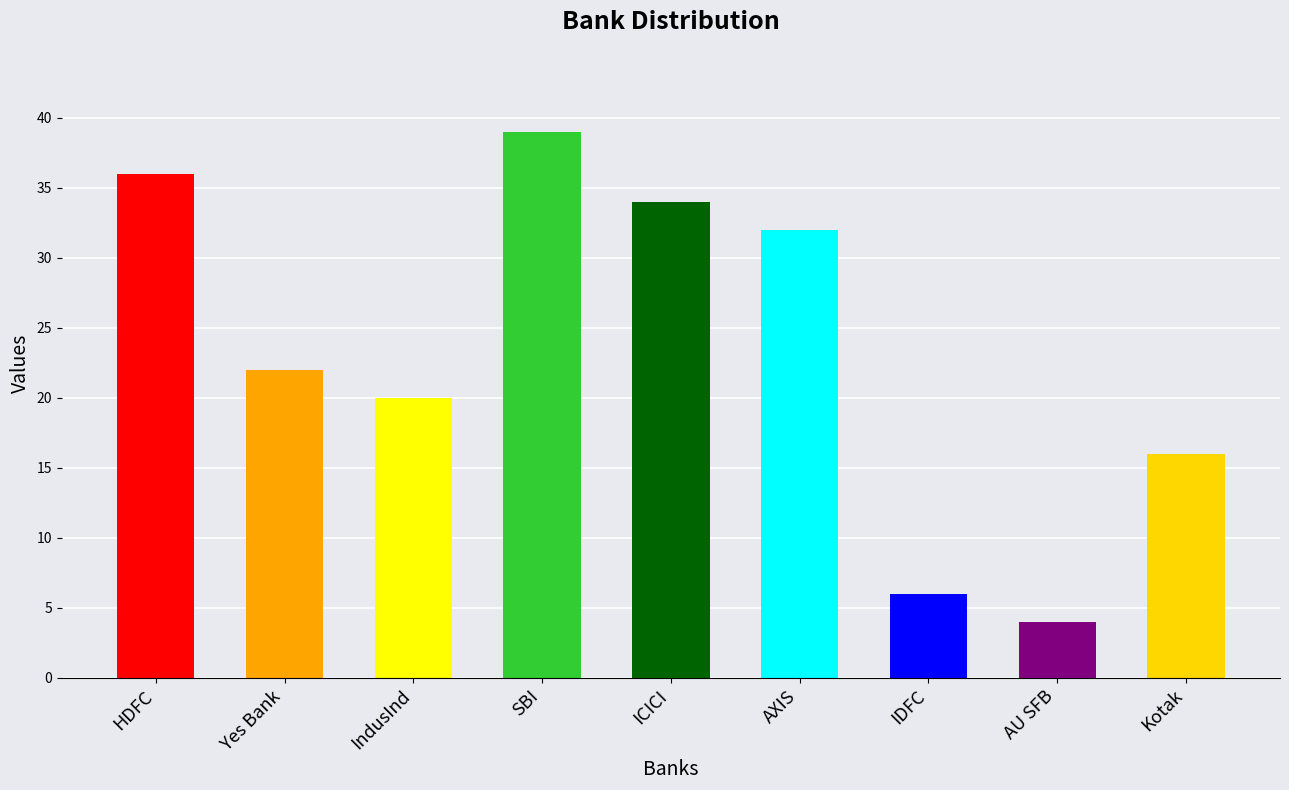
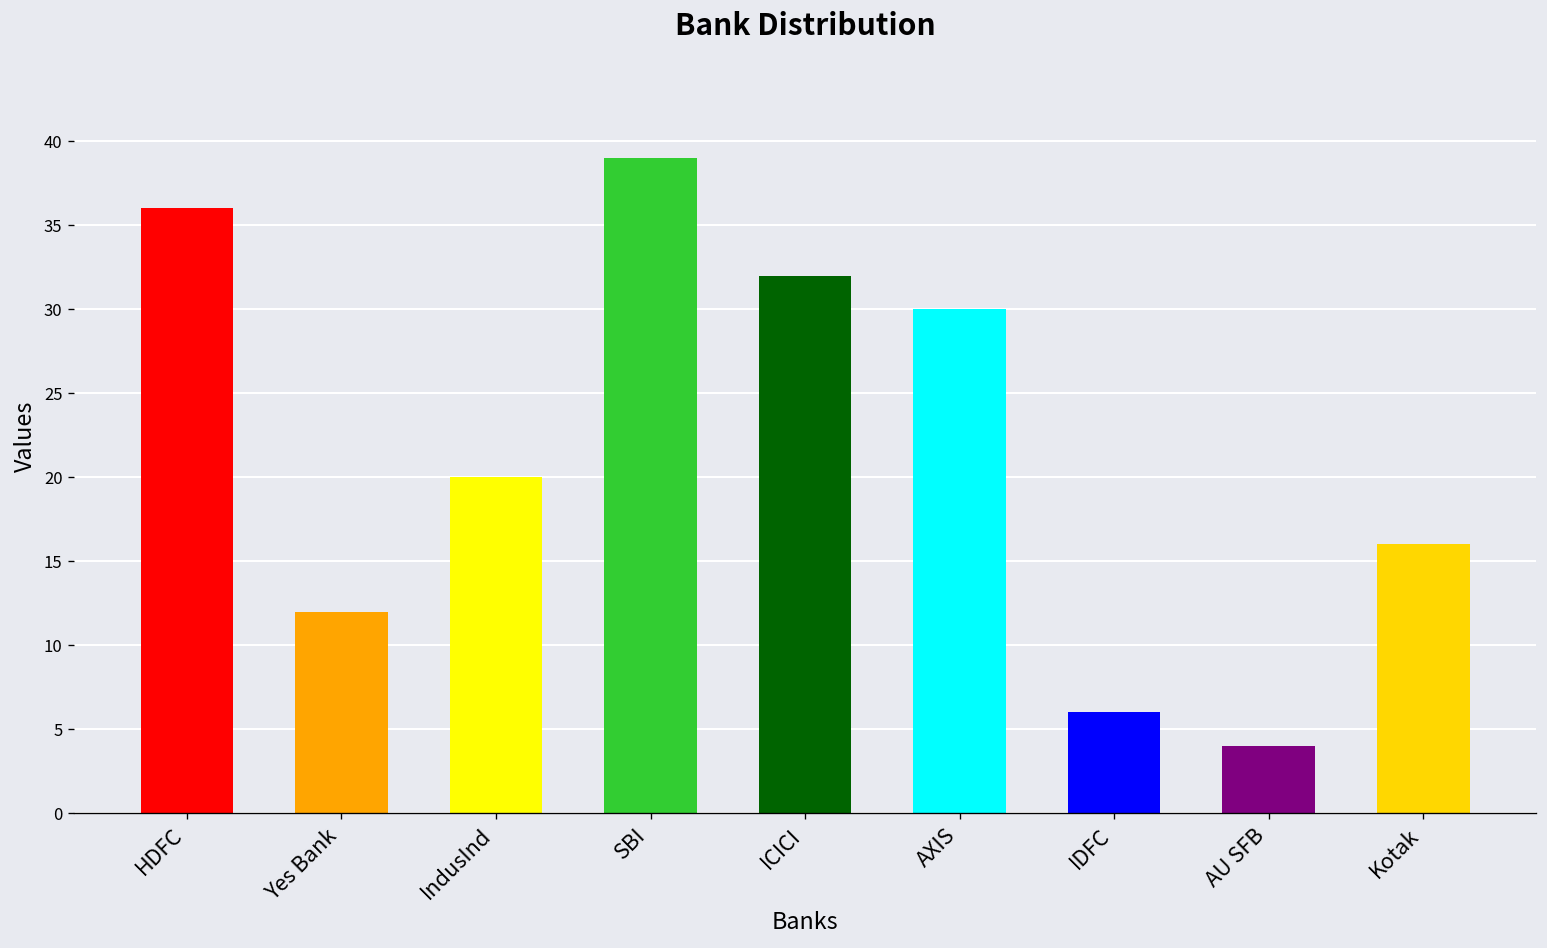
  {
    "HDFC": 36,
-   "Yes Bank": 22,
+   "Yes Bank": 12,
    "IndusInd": 20,
    "SBI": 39,
-   "ICICI": 34,
-   "AXIS": 32,
+   "ICICI": 32,
+   "AXIS": 30,
    "IDFC": 6,
    "AU SFB": 4,
    "Kotak": 16
  }
